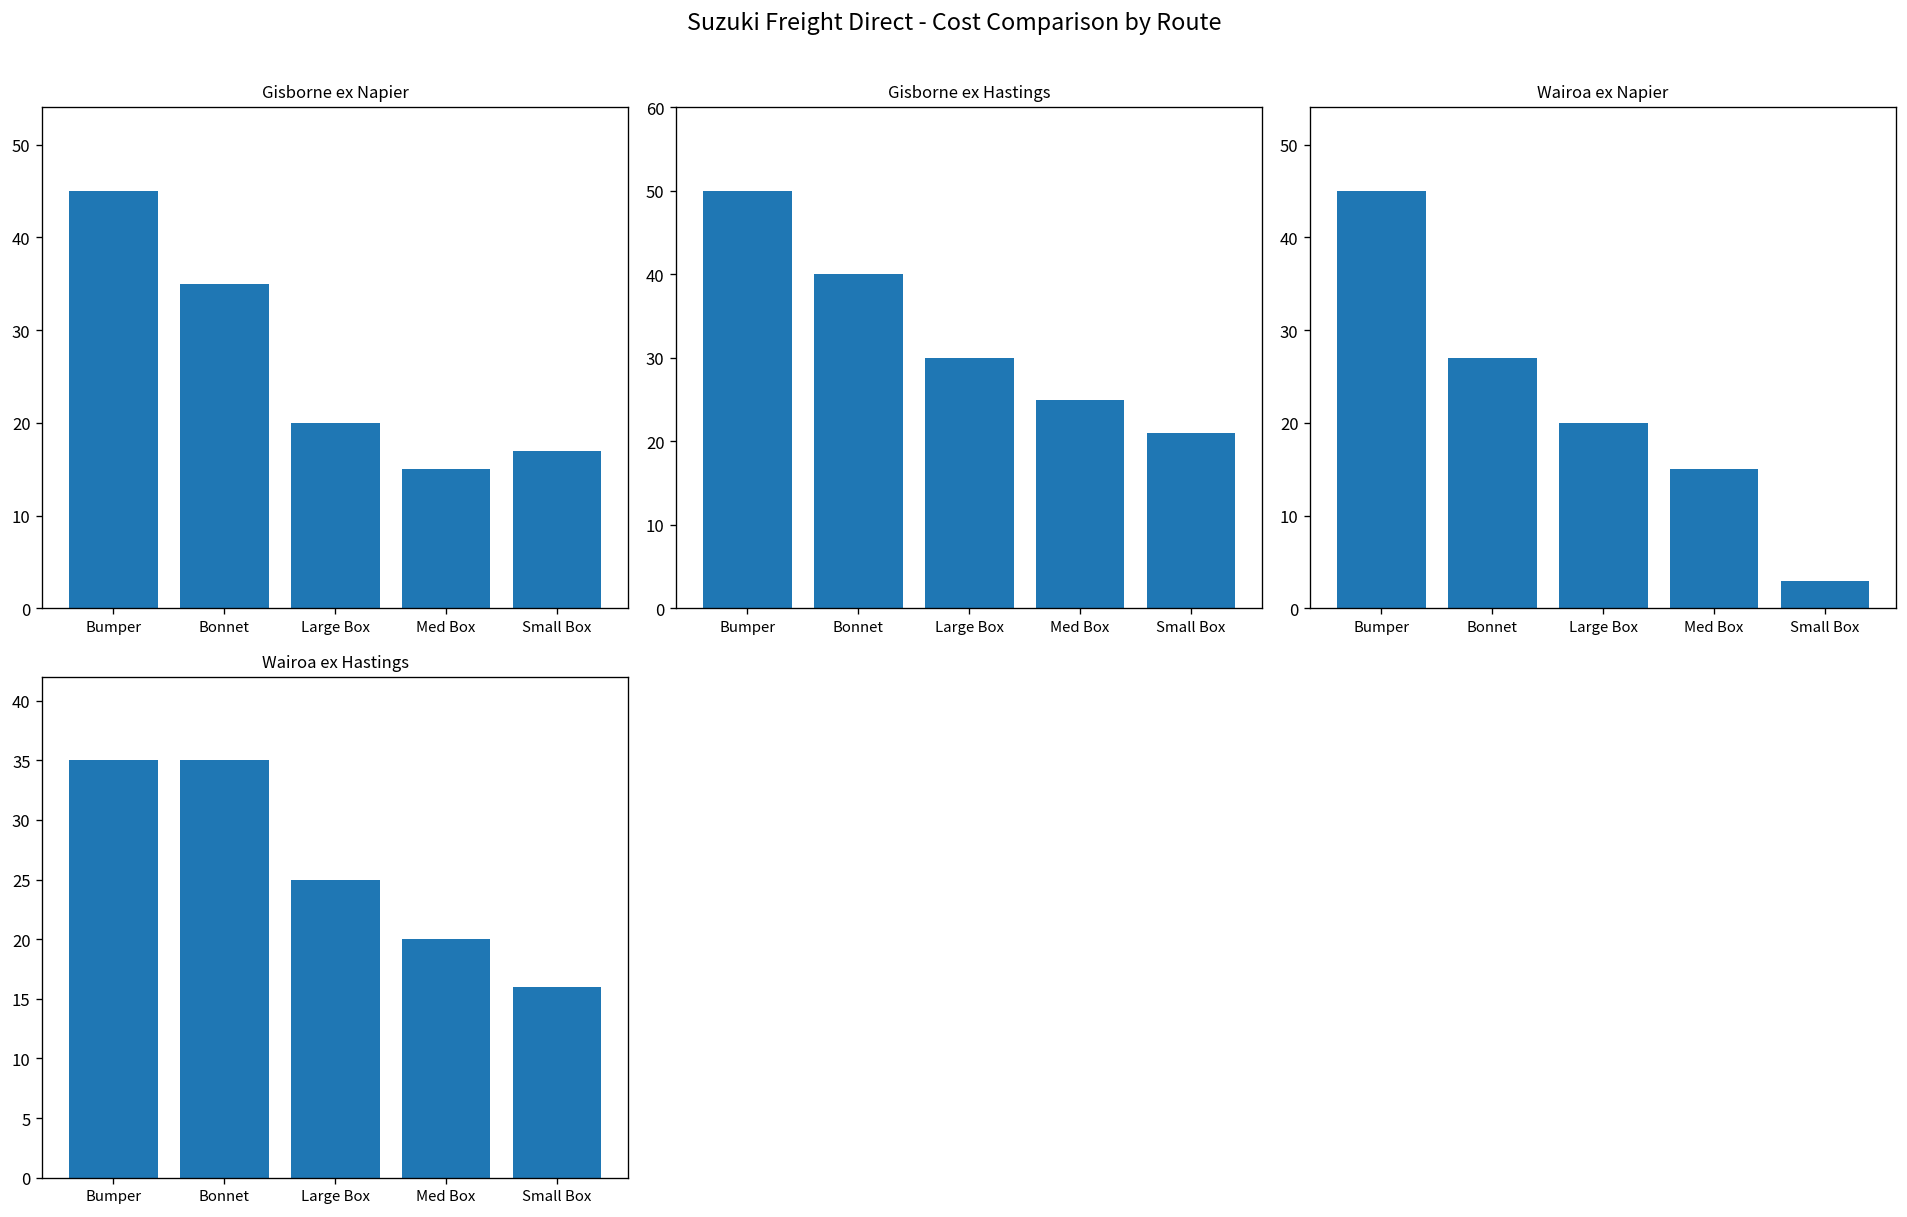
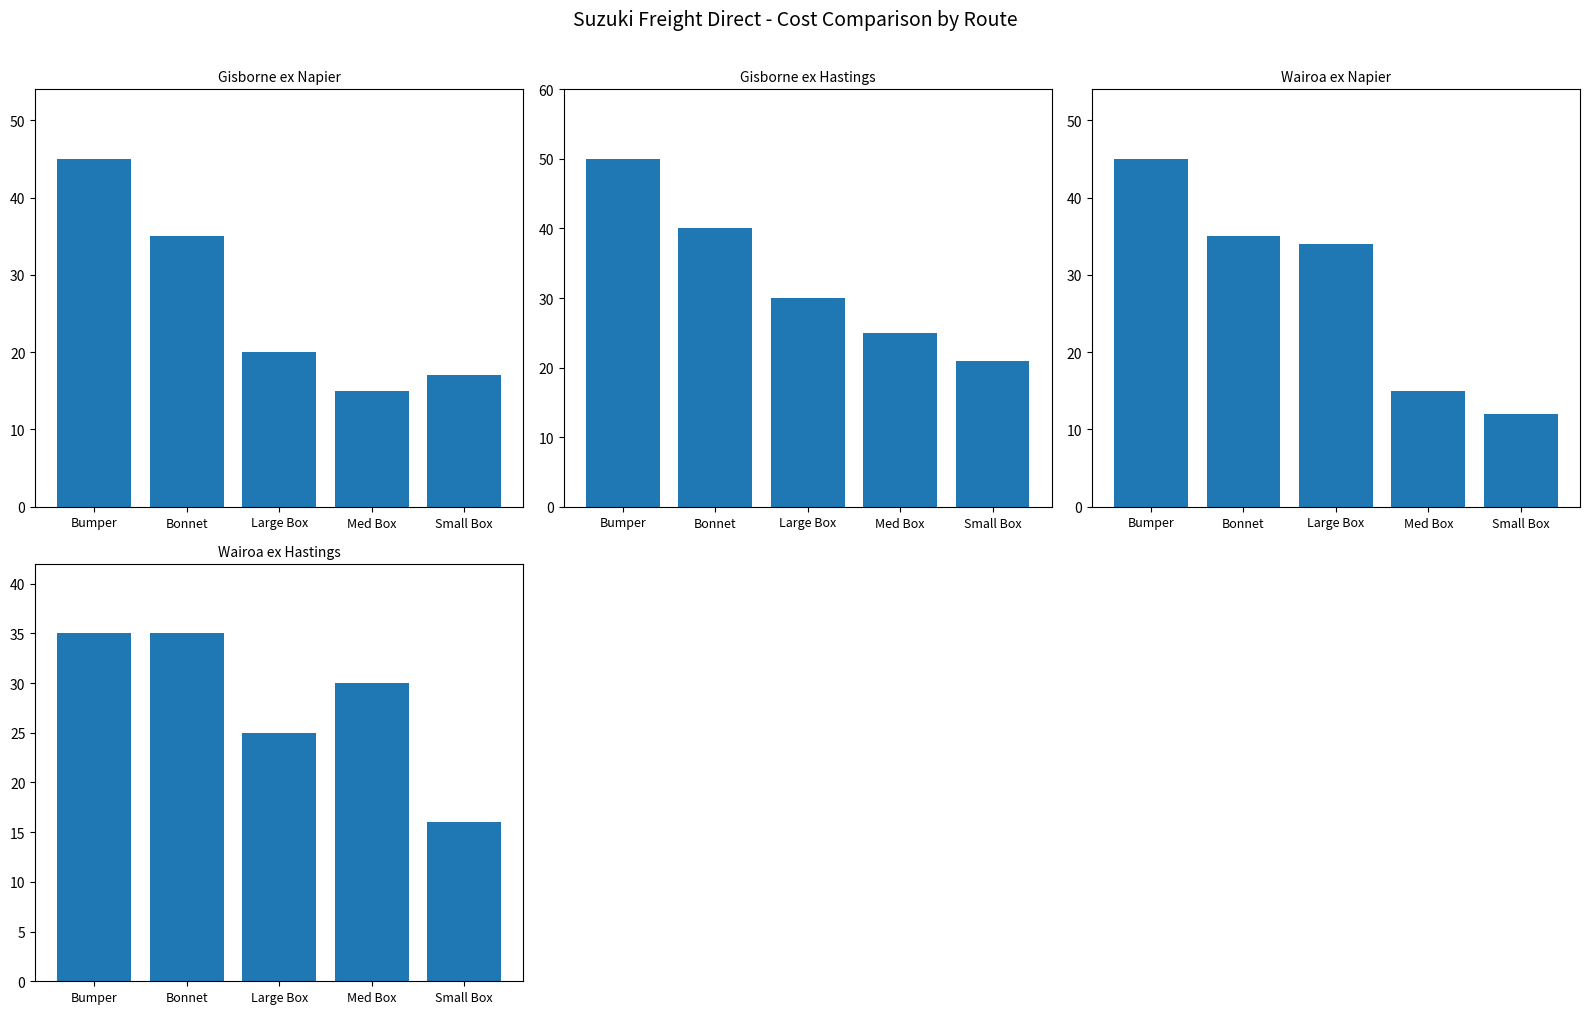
  {
    "Gisborne ex Napier": {
      "Bumper": 45,
      "Bonnet": 35,
      "Large Box": 20,
      "Med Box": 15,
      "Small Box": 17
    },
    "Gisborne ex Hastings": {
      "Bumper": 50,
      "Bonnet": 40,
      "Large Box": 30,
      "Med Box": 25,
      "Small Box": 21
    },
    "Wairoa ex Napier": {
      "Bumper": 45,
-     "Bonnet": 27,
-     "Large Box": 20,
+     "Bonnet": 35,
+     "Large Box": 34,
      "Med Box": 15,
-     "Small Box": 3
+     "Small Box": 12
    },
    "Wairoa ex Hastings": {
      "Bumper": 35,
      "Bonnet": 35,
      "Large Box": 25,
-     "Med Box": 20,
+     "Med Box": 30,
      "Small Box": 16
    }
  }
